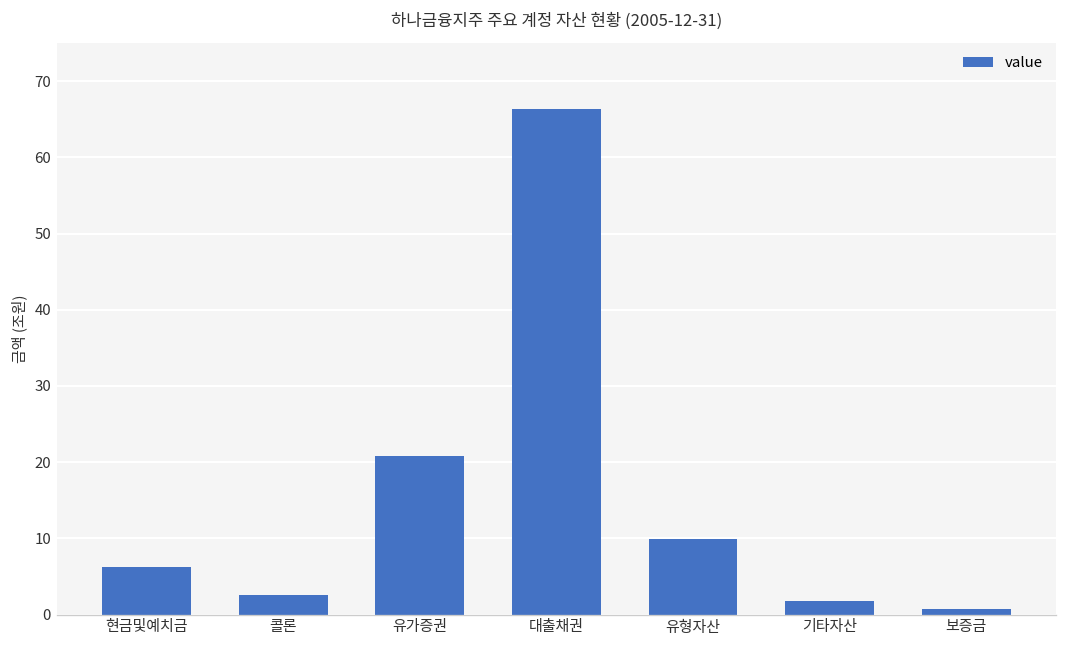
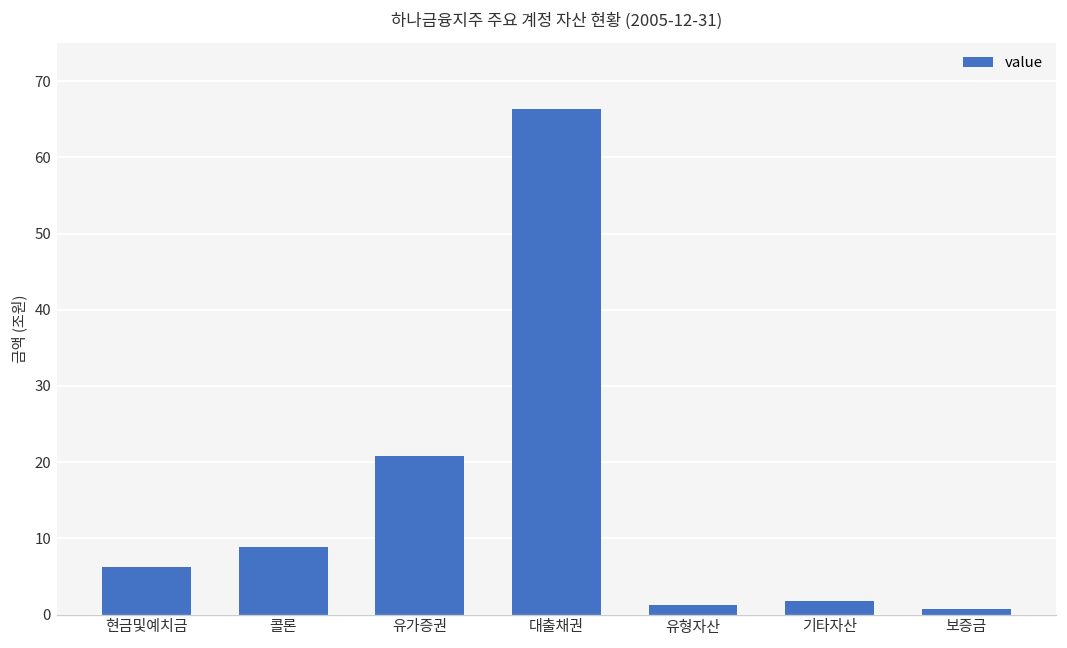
  {
    "현금및예치금": 6,
-   "콜론": 3,
+   "콜론": 9,
    "유가증권": 21,
    "대출채권": 66,
-   "유형자산": 10,
+   "유형자산": 1,
    "기타자산": 2,
    "보증금": 1
  }
